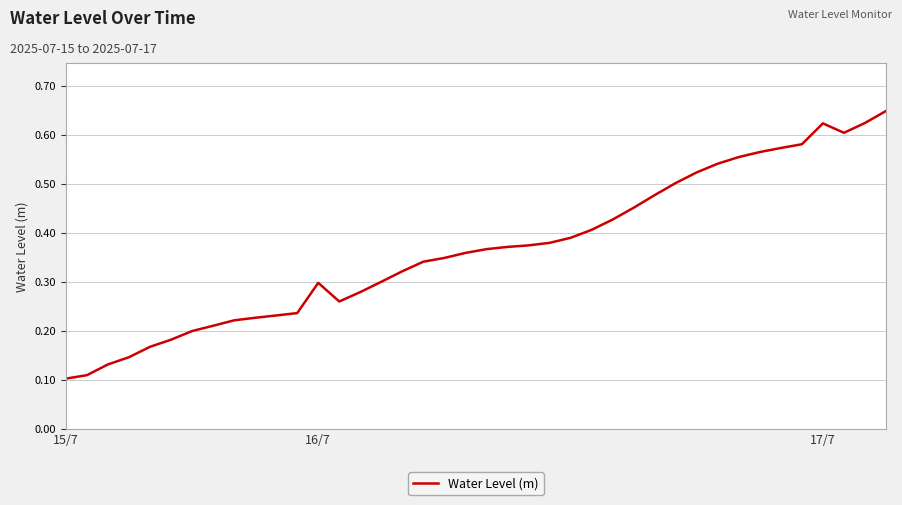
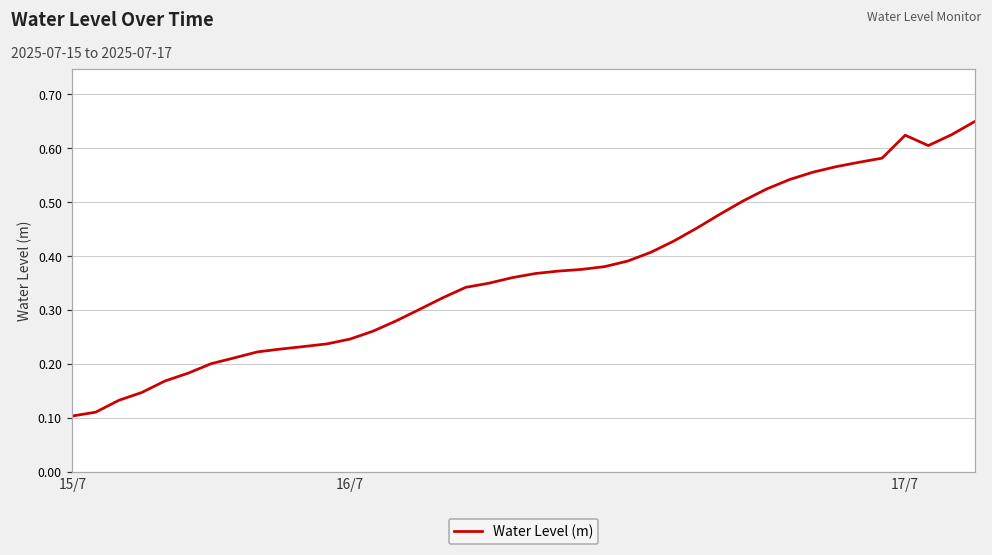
  {
    "15/7": 0.10,
-   "16/7": 0.30,
+   "16/7": 0.25,
    "17/7": 0.62
  }
